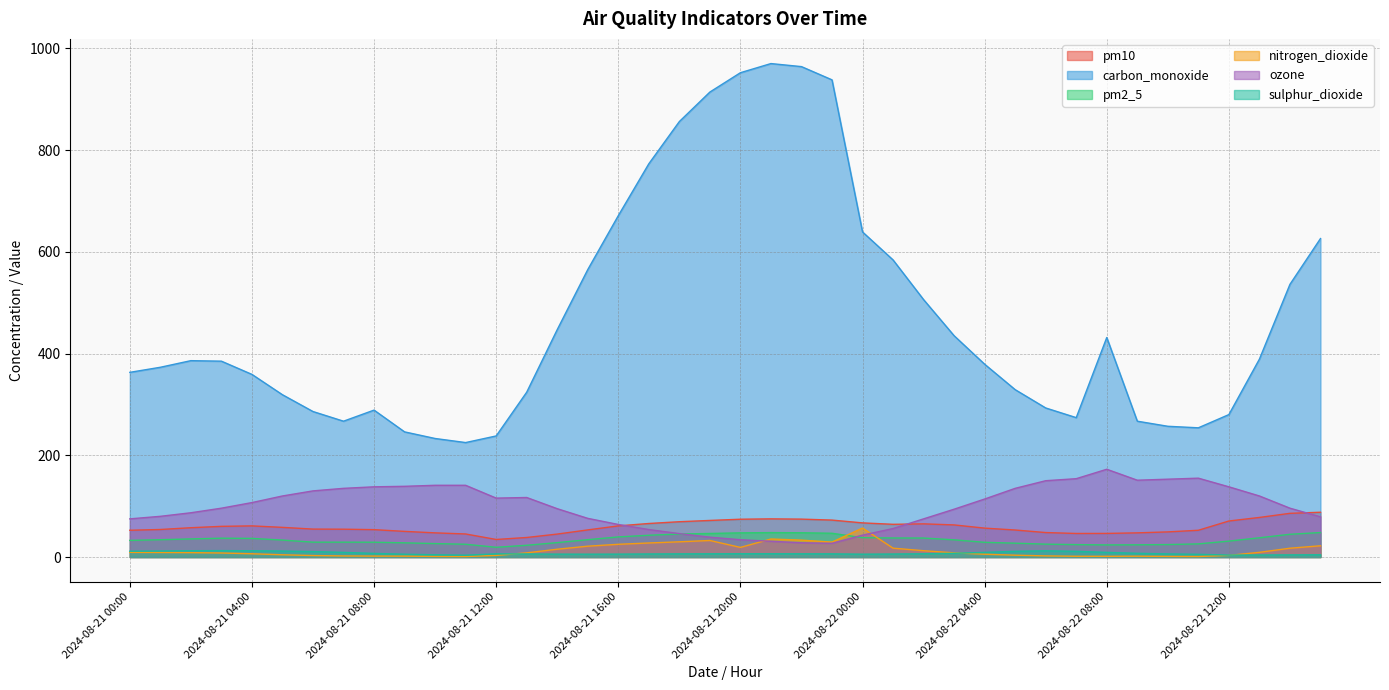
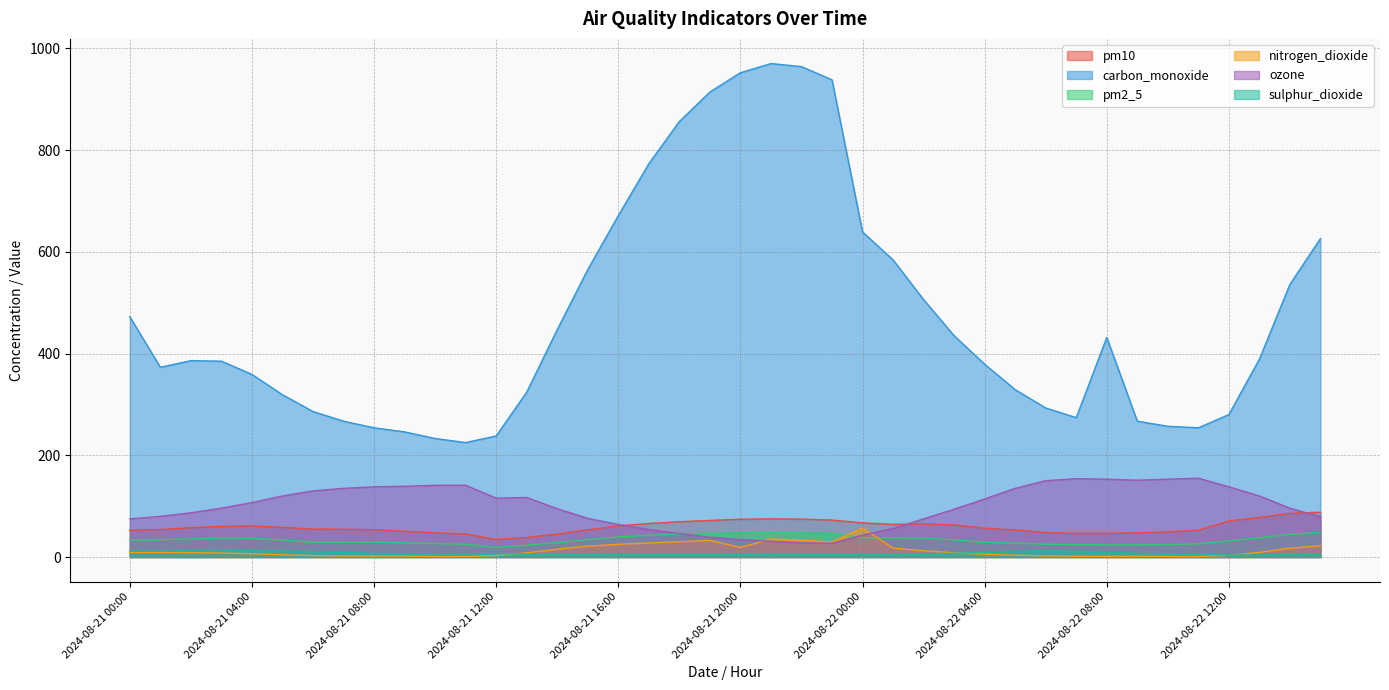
  {
    "pm10": {
      "2024-08-21 00:00": 50,
      "2024-08-21 04:00": 60,
      "2024-08-21 08:00": 50,
      "2024-08-21 12:00": 30,
      "2024-08-21 20:00": 70,
      "2024-08-22 00:00": 70,
      "2024-08-22 04:00": 60,
      "2024-08-22 08:00": 50,
      "2024-08-22 12:00": 70
    },
    "carbon_monoxide": {
-     "2024-08-21 00:00": 360,
+     "2024-08-21 00:00": 470,
      "2024-08-21 04:00": 360,
-     "2024-08-21 08:00": 290,
+     "2024-08-21 08:00": 250,
      "2024-08-21 12:00": 240,
      "2024-08-21 16:00": 670,
      "2024-08-21 20:00": 950,
      "2024-08-22 00:00": 640,
      "2024-08-22 04:00": 380,
      "2024-08-22 08:00": 430,
      "2024-08-22 12:00": 280
    },
    "nitrogen_dioxide": {
      "2024-08-21 04:00": 10,
      "2024-08-21 08:00": 0,
      "2024-08-21 16:00": 30,
      "2024-08-21 20:00": 20,
      "2024-08-22 00:00": 60,
      "2024-08-22 08:00": 0
    },
    "ozone": {
      "2024-08-21 00:00": 80,
      "2024-08-21 04:00": 110,
      "2024-08-21 08:00": 140,
      "2024-08-21 12:00": 120,
      "2024-08-21 20:00": 30,
      "2024-08-22 00:00": 40,
      "2024-08-22 04:00": 110,
-     "2024-08-22 08:00": 170,
+     "2024-08-22 08:00": 150,
      "2024-08-22 12:00": 140
    }
  }
